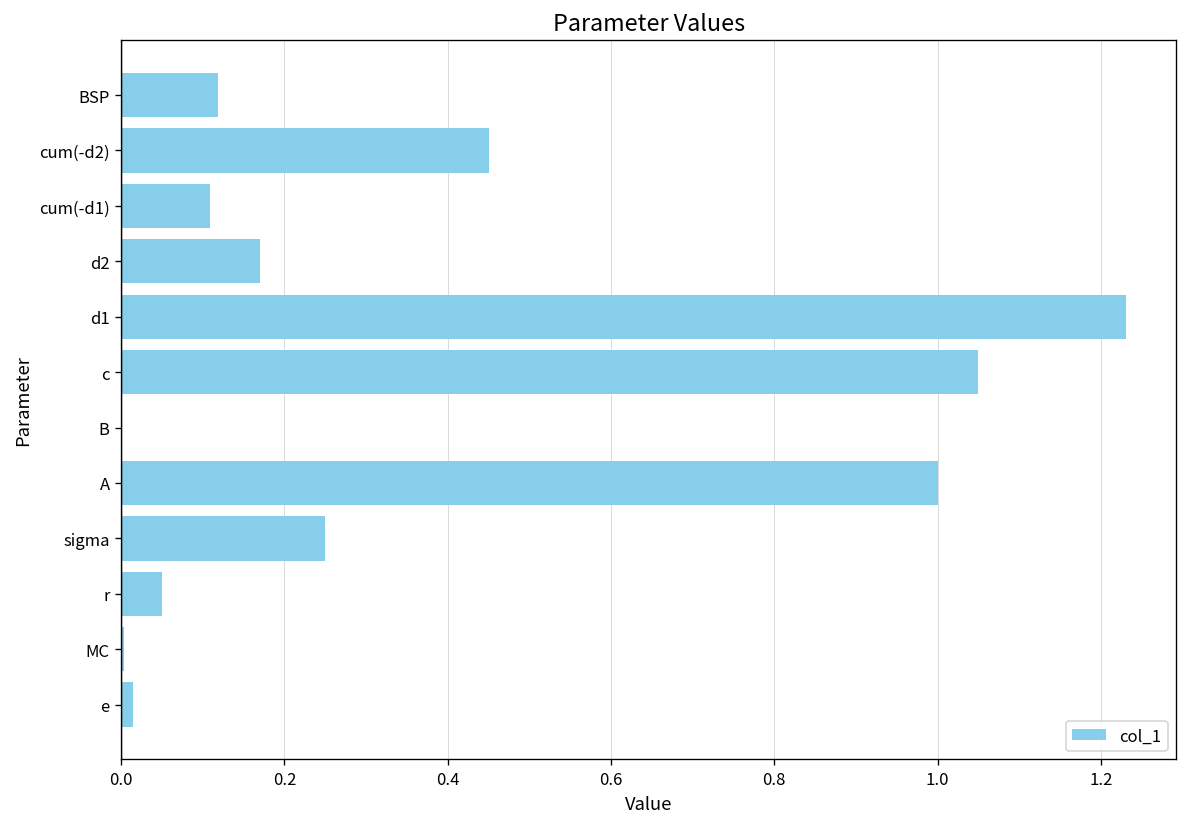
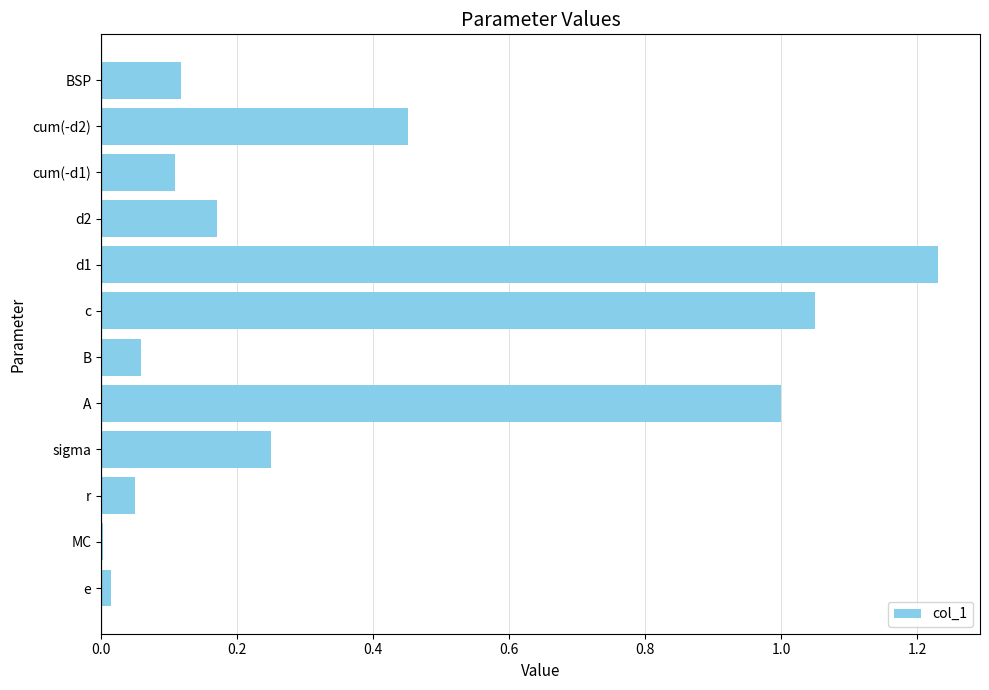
  {
    "BSP": 0.12,
    "cum(-d2)": 0.45,
    "cum(-d1)": 0.11,
    "d2": 0.17,
    "d1": 1.23,
    "c": 1.05,
-   "B": 0.00,
+   "B": 0.06,
    "A": 1.00,
    "sigma": 0.25,
    "r": 0.05,
    "e": 0.02
  }
